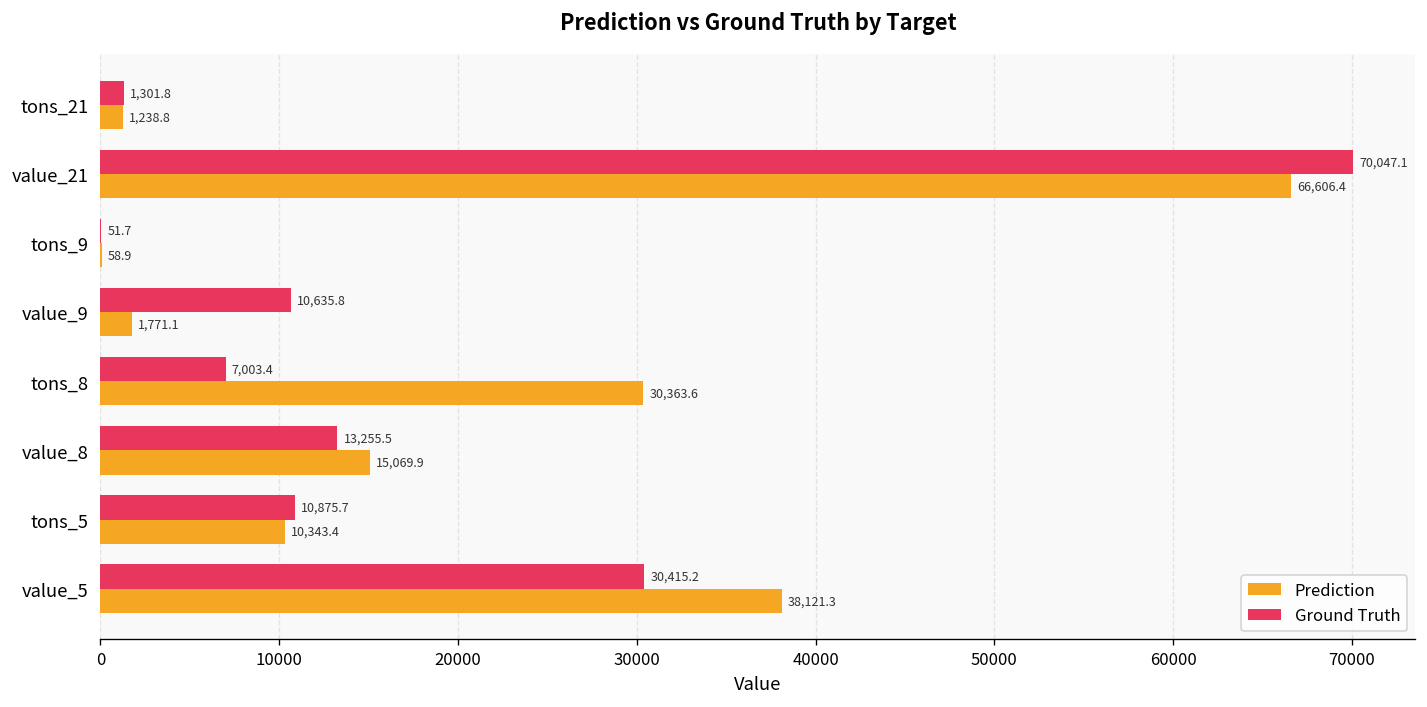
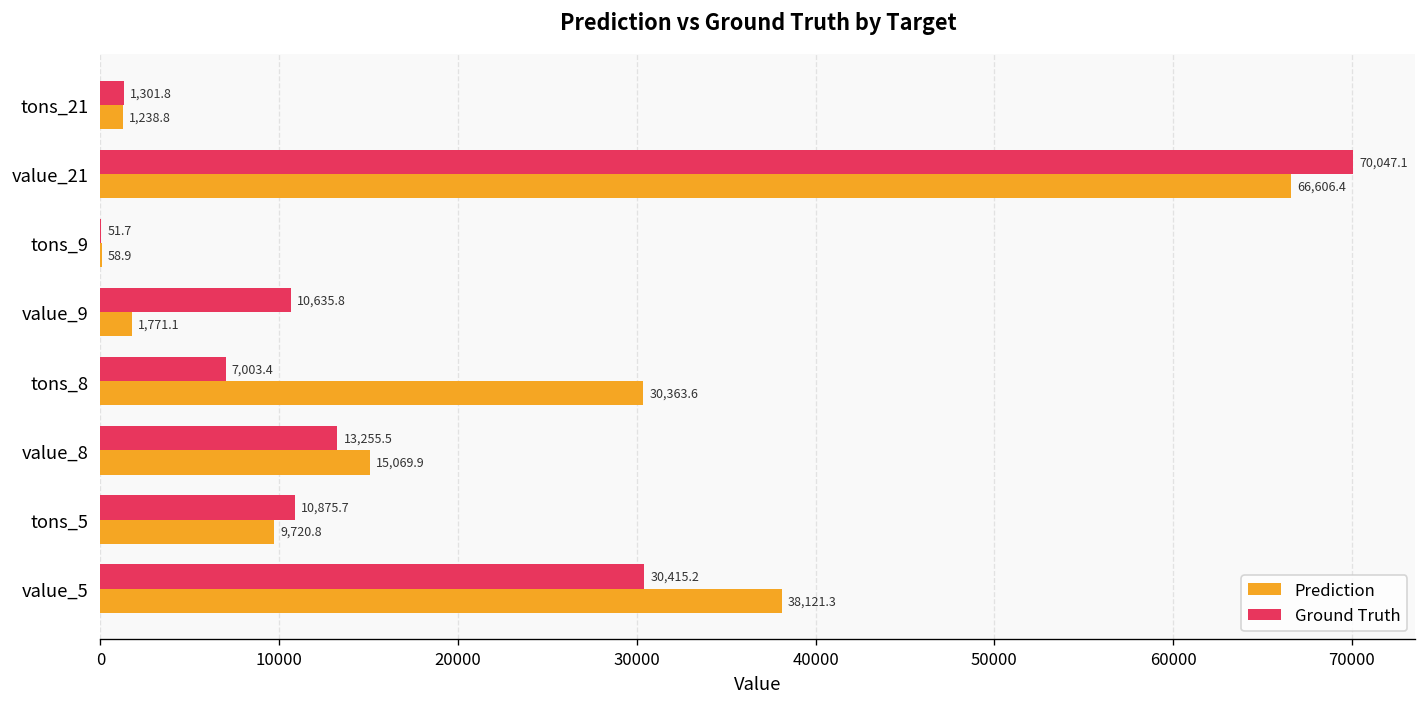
  {
    "Prediction": {
      "tons_21": "1,238.8",
      "value_21": "66,606.4",
      "tons_9": "58.9",
      "value_9": "1,771.1",
      "tons_8": "30,363.6",
      "value_8": "15,069.9",
-     "tons_5": "10,343.4",
+     "tons_5": "9,720.8",
      "value_5": "38,121.3"
    },
    "Ground Truth": {
      "tons_21": "1,301.8",
      "value_21": "70,047.1",
      "tons_9": "51.7",
      "value_9": "10,635.8",
      "tons_8": "7,003.4",
      "value_8": "13,255.5",
      "tons_5": "10,875.7",
      "value_5": "30,415.2"
    }
  }
